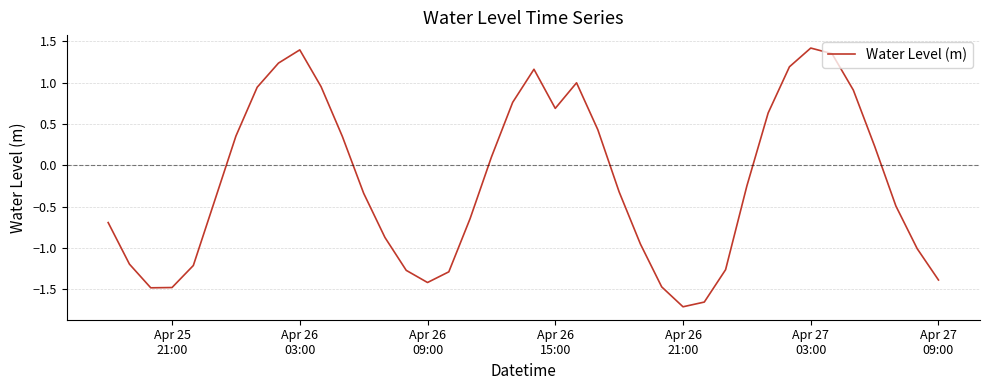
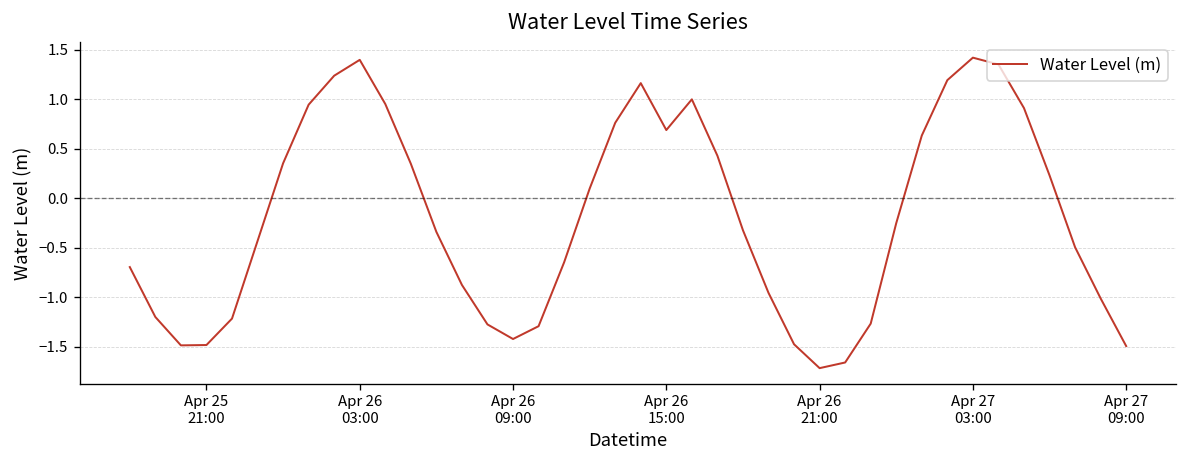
  {
    "Apr 25 21:00": -1.5,
    "Apr 26 03:00": 1.4,
    "Apr 26 09:00": -1.4,
    "Apr 26 15:00": 0.7,
    "Apr 26 21:00": -1.7,
    "Apr 27 03:00": 1.4,
-   "Apr 27 09:00": -1.4
+   "Apr 27 09:00": -1.5
  }
